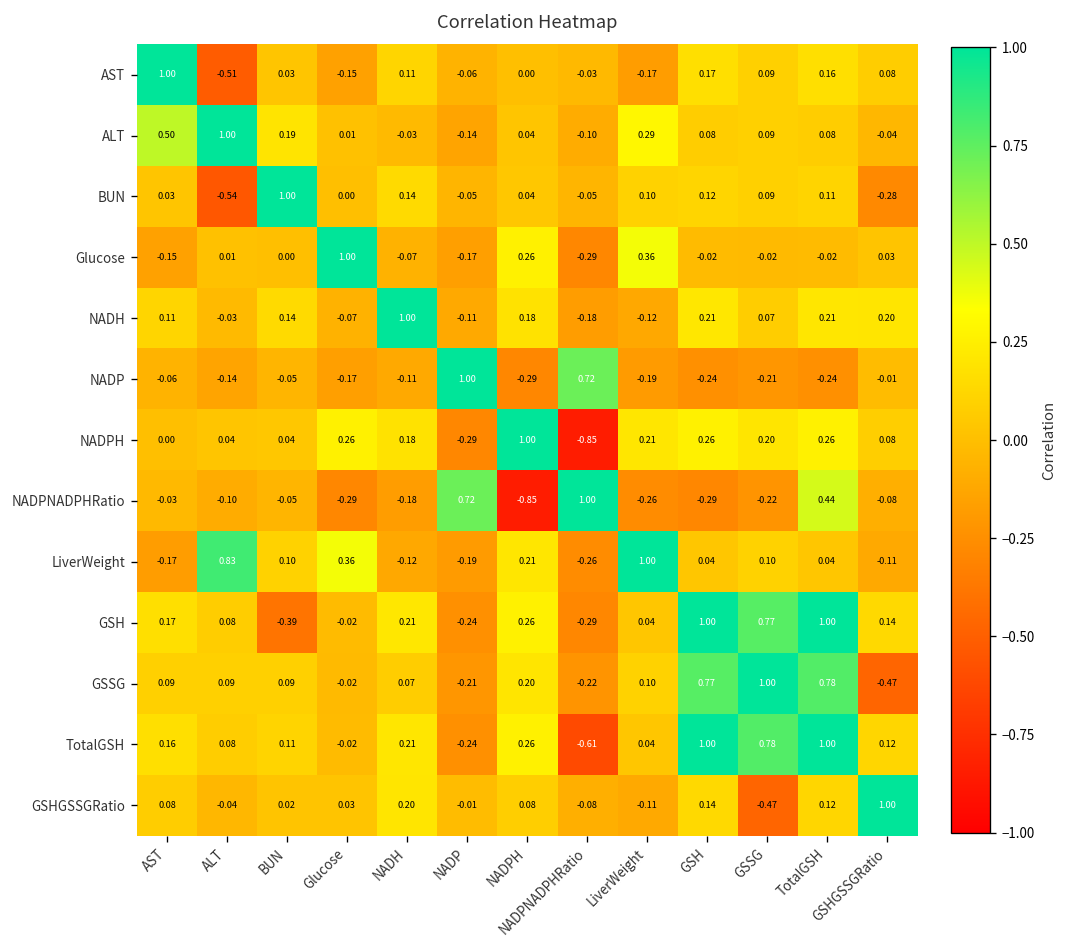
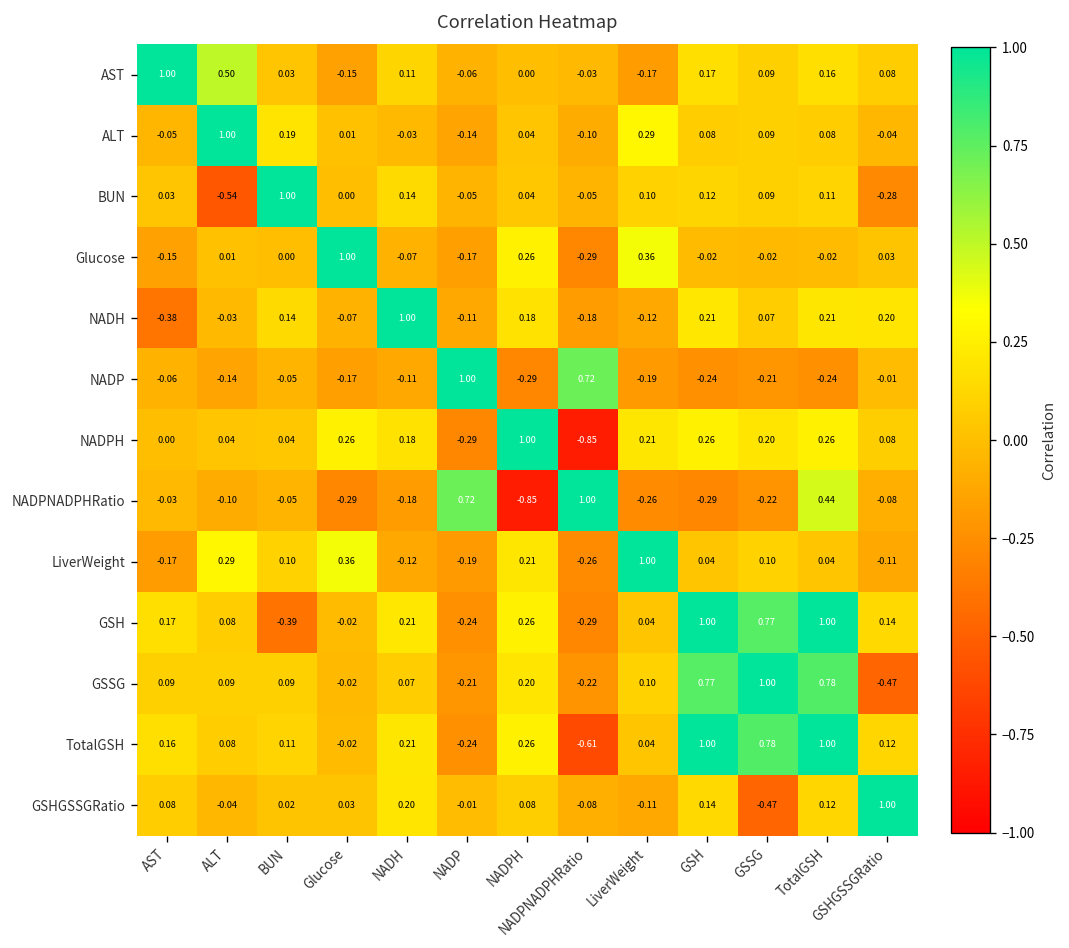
  {
    "AST": {
      "AST": 1.00,
-     "ALT": -0.51,
+     "ALT": 0.50,
      "BUN": 0.03,
      "Glucose": -0.15,
      "NADH": 0.11,
      "NADP": -0.06,
      "NADPH": 0.00,
      "NADPNADPHRatio": -0.03,
      "LiverWeight": -0.17,
      "GSH": 0.17,
      "GSSG": 0.09,
      "TotalGSH": 0.16,
      "GSHGSSGRatio": 0.08
    },
    "ALT": {
-     "AST": 0.50,
+     "AST": -0.05,
      "ALT": 1.00,
      "BUN": 0.19,
      "Glucose": 0.01,
      "NADH": -0.03,
      "NADP": -0.14,
      "NADPH": 0.04,
      "NADPNADPHRatio": -0.10,
      "LiverWeight": 0.29,
      "GSH": 0.08,
      "GSSG": 0.09,
      "TotalGSH": 0.08,
      "GSHGSSGRatio": -0.04
    },
    "BUN": {
      "AST": 0.03,
      "ALT": -0.54,
      "BUN": 1.00,
      "Glucose": 0.00,
      "NADH": 0.14,
      "NADP": -0.05,
      "NADPH": 0.04,
      "NADPNADPHRatio": -0.05,
      "LiverWeight": 0.10,
      "GSH": 0.12,
      "GSSG": 0.09,
      "TotalGSH": 0.11,
      "GSHGSSGRatio": -0.28
    },
    "Glucose": {
      "AST": -0.15,
      "ALT": 0.01,
      "BUN": 0.00,
      "Glucose": 1.00,
      "NADH": -0.07,
      "NADP": -0.17,
      "NADPH": 0.26,
      "NADPNADPHRatio": -0.29,
      "LiverWeight": 0.36,
      "GSH": -0.02,
      "GSSG": -0.02,
      "TotalGSH": -0.02,
      "GSHGSSGRatio": 0.03
    },
    "NADH": {
-     "AST": 0.11,
+     "AST": -0.38,
      "ALT": -0.03,
      "BUN": 0.14,
      "Glucose": -0.07,
      "NADH": 1.00,
      "NADP": -0.11,
      "NADPH": 0.18,
      "NADPNADPHRatio": -0.18,
      "LiverWeight": -0.12,
      "GSH": 0.21,
      "GSSG": 0.07,
      "TotalGSH": 0.21,
      "GSHGSSGRatio": 0.20
    },
    "NADP": {
      "AST": -0.06,
      "ALT": -0.14,
      "BUN": -0.05,
      "Glucose": -0.17,
      "NADH": -0.11,
      "NADP": 1.00,
      "NADPH": -0.29,
      "NADPNADPHRatio": 0.72,
      "LiverWeight": -0.19,
      "GSH": -0.24,
      "GSSG": -0.21,
      "TotalGSH": -0.24,
      "GSHGSSGRatio": -0.01
    },
    "NADPH": {
      "AST": 0.00,
      "ALT": 0.04,
      "BUN": 0.04,
      "Glucose": 0.26,
      "NADH": 0.18,
      "NADP": -0.29,
      "NADPH": 1.00,
      "NADPNADPHRatio": -0.85,
      "LiverWeight": 0.21,
      "GSH": 0.26,
      "GSSG": 0.20,
      "TotalGSH": 0.26,
      "GSHGSSGRatio": 0.08
    },
    "NADPNADPHRatio": {
      "AST": -0.03,
      "ALT": -0.10,
      "BUN": -0.05,
      "Glucose": -0.29,
      "NADH": -0.18,
      "NADP": 0.72,
      "NADPH": -0.85,
      "NADPNADPHRatio": 1.00,
      "LiverWeight": -0.26,
      "GSH": -0.29,
      "GSSG": -0.22,
      "TotalGSH": 0.44,
      "GSHGSSGRatio": -0.08
    },
    "LiverWeight": {
      "AST": -0.17,
-     "ALT": 0.83,
+     "ALT": 0.29,
      "BUN": 0.10,
      "Glucose": 0.36,
      "NADH": -0.12,
      "NADP": -0.19,
      "NADPH": 0.21,
      "NADPNADPHRatio": -0.26,
      "LiverWeight": 1.00,
      "GSH": 0.04,
      "GSSG": 0.10,
      "TotalGSH": 0.04,
      "GSHGSSGRatio": -0.11
    },
    "GSH": {
      "AST": 0.17,
      "ALT": 0.08,
      "BUN": -0.39,
      "Glucose": -0.02,
      "NADH": 0.21,
      "NADP": -0.24,
      "NADPH": 0.26,
      "NADPNADPHRatio": -0.29,
      "LiverWeight": 0.04,
      "GSH": 1.00,
      "GSSG": 0.77,
      "TotalGSH": 1.00,
      "GSHGSSGRatio": 0.14
    },
    "GSSG": {
      "AST": 0.09,
      "ALT": 0.09,
      "BUN": 0.09,
      "Glucose": -0.02,
      "NADH": 0.07,
      "NADP": -0.21,
      "NADPH": 0.20,
      "NADPNADPHRatio": -0.22,
      "LiverWeight": 0.10,
      "GSH": 0.77,
      "GSSG": 1.00,
      "TotalGSH": 0.78,
      "GSHGSSGRatio": -0.47
    },
    "TotalGSH": {
      "AST": 0.16,
      "ALT": 0.08,
      "BUN": 0.11,
      "Glucose": -0.02,
      "NADH": 0.21,
      "NADP": -0.24,
      "NADPH": 0.26,
      "NADPNADPHRatio": -0.61,
      "LiverWeight": 0.04,
      "GSH": 1.00,
      "GSSG": 0.78,
      "TotalGSH": 1.00,
      "GSHGSSGRatio": 0.12
    },
    "GSHGSSGRatio": {
      "AST": 0.08,
      "ALT": -0.04,
      "BUN": 0.02,
      "Glucose": 0.03,
      "NADH": 0.20,
      "NADP": -0.01,
      "NADPH": 0.08,
      "NADPNADPHRatio": -0.08,
      "LiverWeight": -0.11,
      "GSH": 0.14,
      "GSSG": -0.47,
      "TotalGSH": 0.12,
      "GSHGSSGRatio": 1.00
    }
  }
